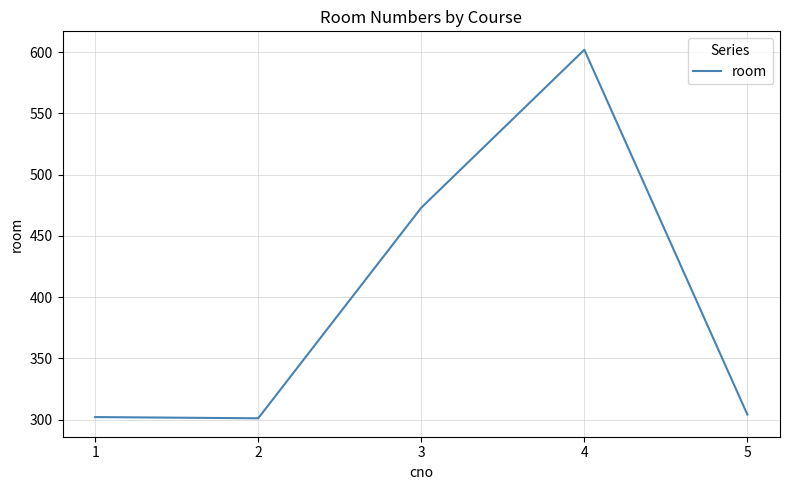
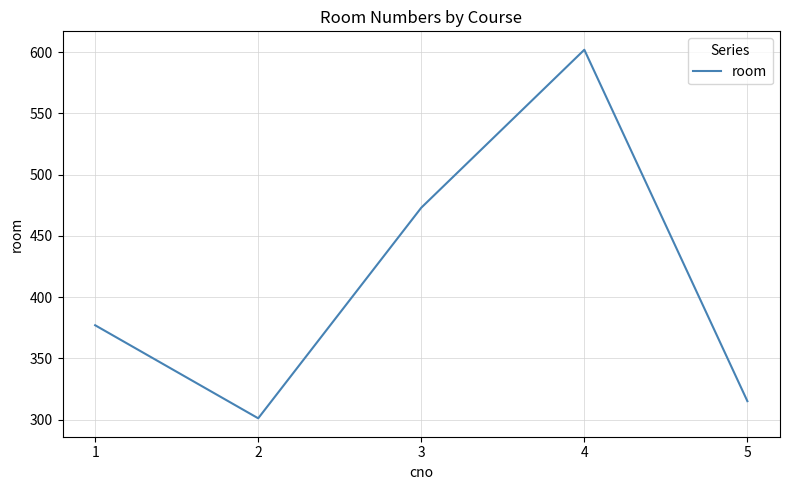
  {
-   "1": 302,
+   "1": 377,
    "2": 301,
    "3": 473,
    "4": 602,
-   "5": 304
+   "5": 315
  }
